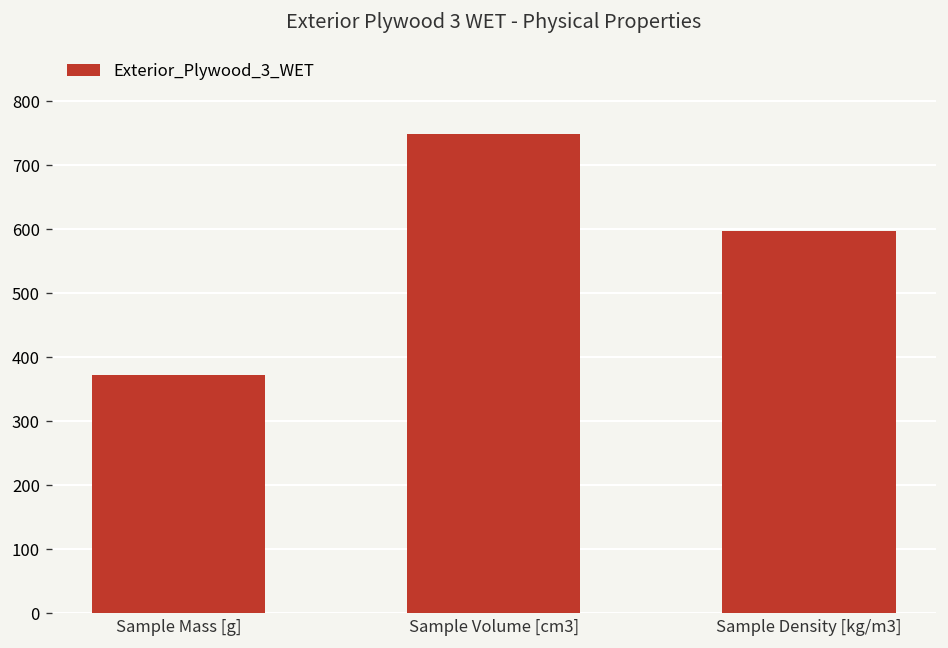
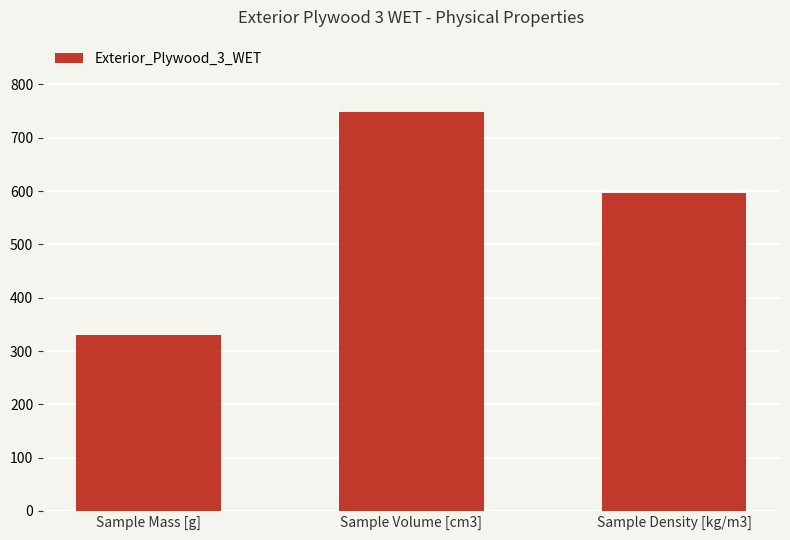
  {
-   "Sample Mass [g]": 370,
+   "Sample Mass [g]": 330,
    "Sample Volume [cm3]": 750,
    "Sample Density [kg/m3]": 600
  }
